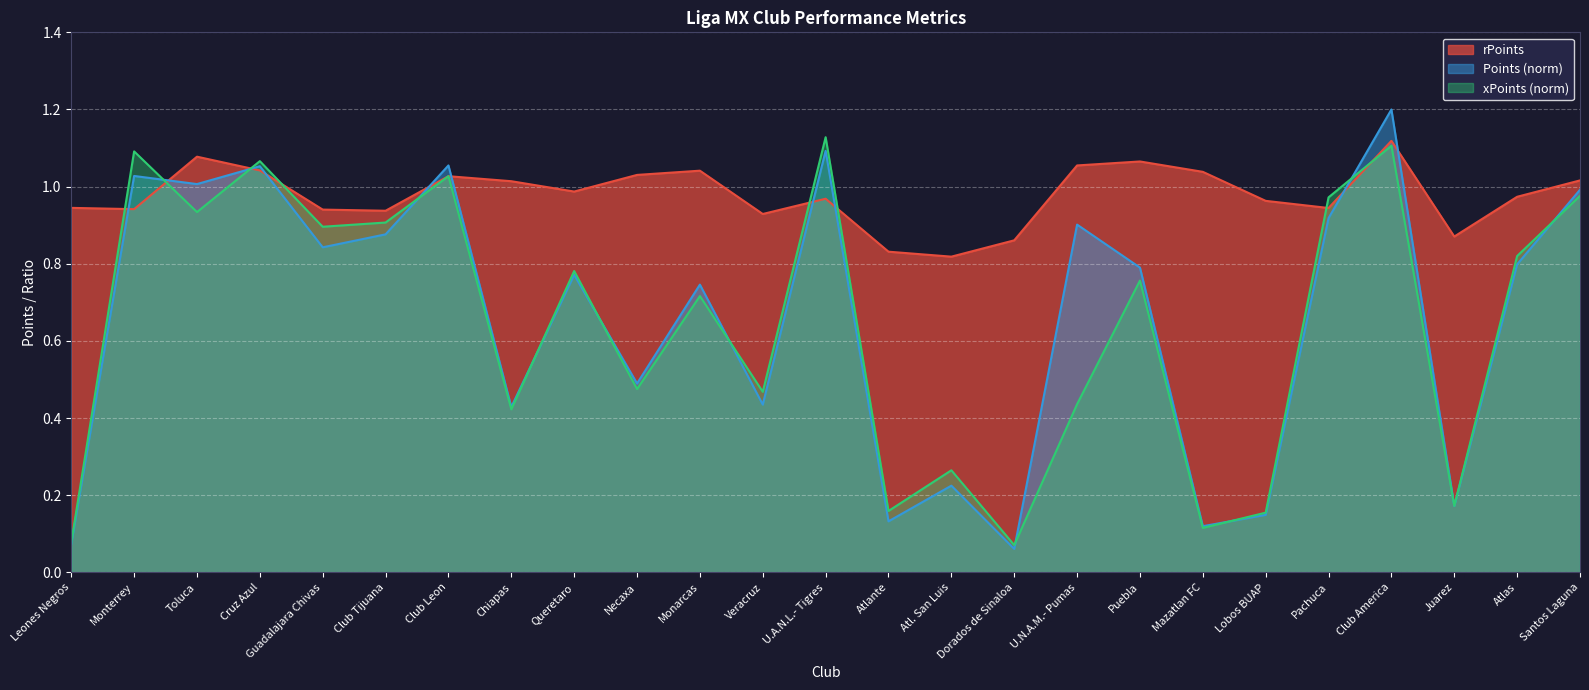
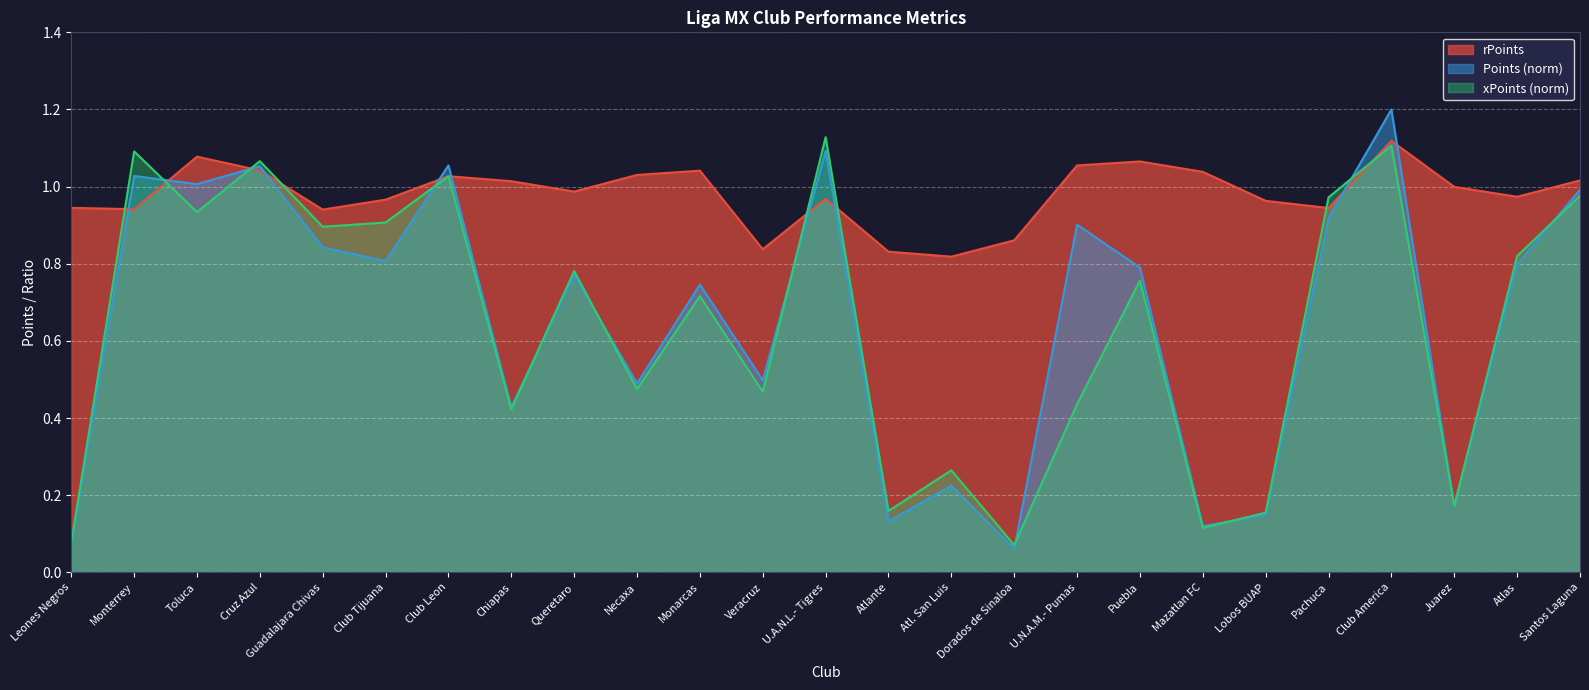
  {
    "rPoints": {
      "Leones Negros": 0.94,
      "Monterrey": 0.94,
      "Toluca": 1.08,
      "Cruz Azul": 1.04,
      "Guadalajara Chivas": 0.94,
-     "Club Tijuana": 0.94,
+     "Club Tijuana": 0.97,
      "Chiapas": 1.01,
      "Queretaro": 0.99,
      "Necaxa": 1.03,
      "Monarcas": 1.04,
-     "Veracruz": 0.93,
+     "Veracruz": 0.84,
      "U.A.N.L.- Tigres": 0.97,
      "Atlante": 0.83,
      "Atl. San Luis": 0.82,
      "Dorados de Sinaloa": 0.86,
      "U.N.A.M.- Pumas": 1.05,
      "Puebla": 1.07,
      "Mazatlan FC": 1.04,
      "Lobos BUAP": 0.96,
      "Pachuca": 0.94,
      "Club America": 1.12,
-     "Juarez": 0.87,
+     "Juarez": 1.00,
      "Atlas": 0.97,
      "Santos Laguna": 1.02
    },
    "Points (norm)": {
      "Monterrey": 1.03,
      "Toluca": 1.01,
      "Cruz Azul": 1.05,
      "Guadalajara Chivas": 0.84,
-     "Club Tijuana": 0.88,
+     "Club Tijuana": 0.81,
      "Club Leon": 1.05,
      "Queretaro": 0.77,
      "Necaxa": 0.49,
      "Monarcas": 0.75,
-     "Veracruz": 0.44,
+     "Veracruz": 0.50,
      "U.A.N.L.- Tigres": 1.09,
      "Atlante": 0.13,
      "Atl. San Luis": 0.22,
      "Dorados de Sinaloa": 0.06,
      "U.N.A.M.- Pumas": 0.90,
      "Puebla": 0.79,
      "Pachuca": 0.92,
      "Club America": 1.20,
      "Atlas": 0.80,
      "Santos Laguna": 0.99
    },
    "xPoints (norm)": {
      "Monterrey": 1.09,
      "Toluca": 0.93,
      "Cruz Azul": 1.07,
      "Guadalajara Chivas": 0.90,
      "Club Tijuana": 0.91,
      "Queretaro": 0.78,
      "Necaxa": 0.48,
      "Monarcas": 0.72,
      "Veracruz": 0.47,
      "U.A.N.L.- Tigres": 1.13,
      "Atlante": 0.16,
      "Atl. San Luis": 0.26,
      "Dorados de Sinaloa": 0.07,
      "U.N.A.M.- Pumas": 0.44,
      "Puebla": 0.76,
      "Pachuca": 0.97,
      "Club America": 1.11,
      "Atlas": 0.82,
      "Santos Laguna": 0.98
    }
  }
